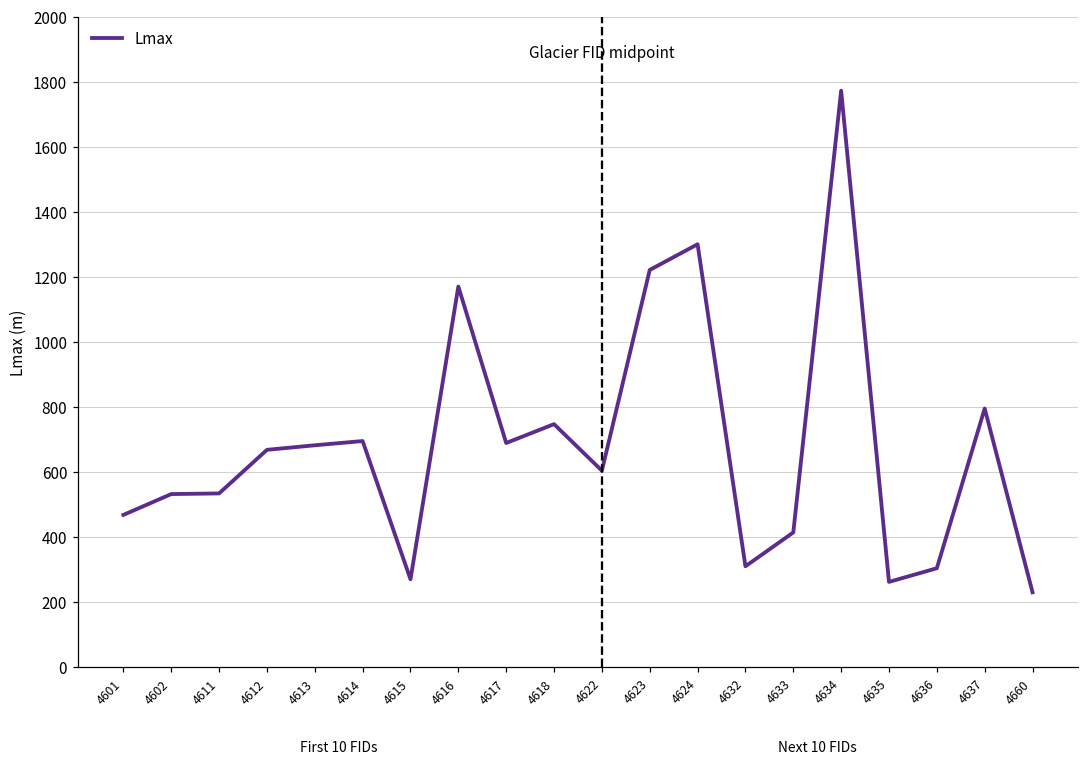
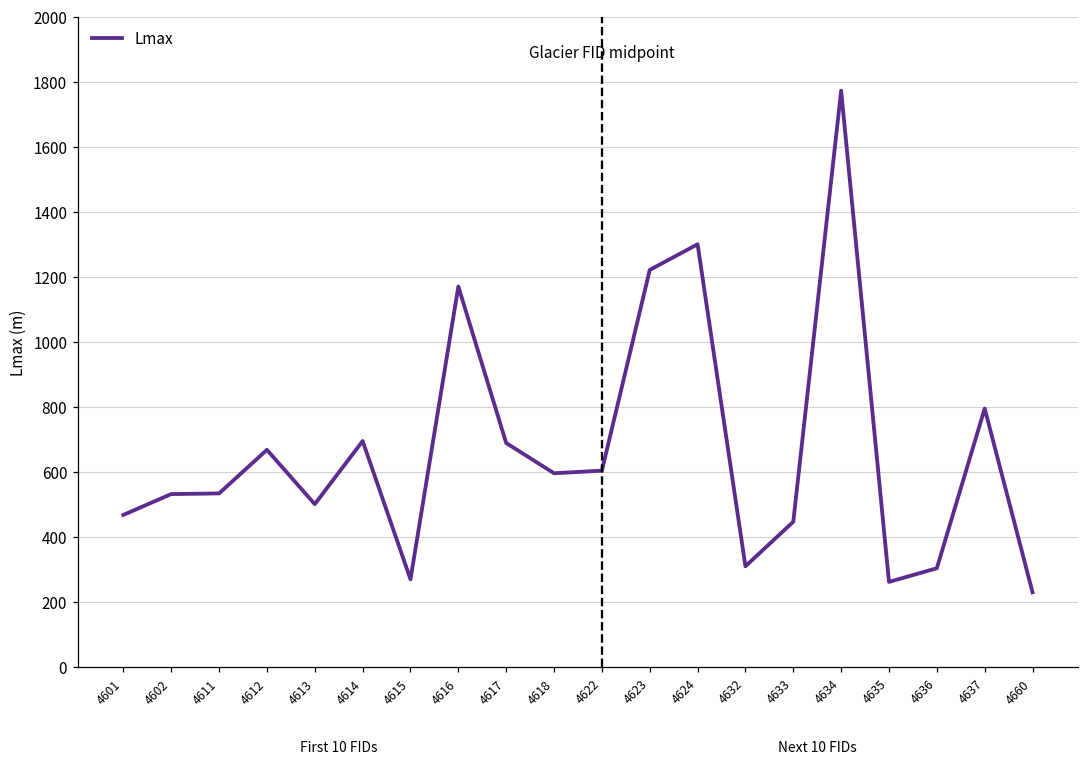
  {
    "4601": 470,
    "4602": 530,
    "4611": 530,
    "4612": 670,
-   "4613": 680,
+   "4613": 500,
    "4614": 700,
    "4615": 270,
    "4616": 1170,
    "4617": 690,
-   "4618": 750,
+   "4618": 600,
    "4622": 600,
    "4623": 1220,
    "4624": 1300,
    "4632": 310,
-   "4633": 410,
+   "4633": 450,
    "4634": 1770,
    "4635": 260,
    "4636": 300,
    "4637": 800,
    "4660": 230
  }
